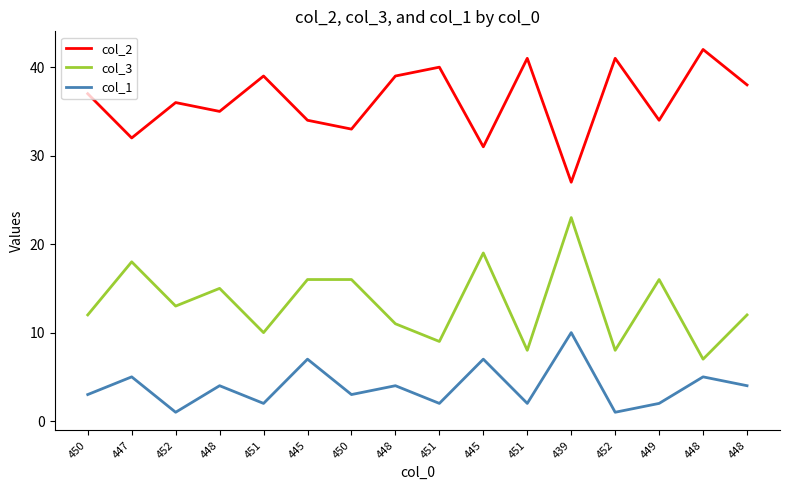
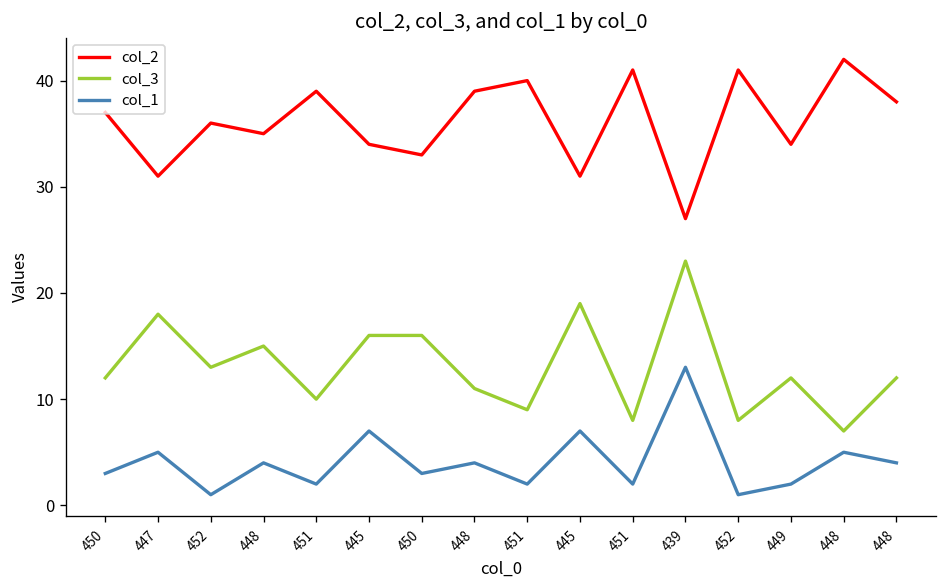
  {
    "col_2": {
-     "447": 32,
+     "447": 31,
      "439": 27,
      "449": 34
    },
    "col_3": {
      "447": 18,
      "439": 23,
-     "449": 16
+     "449": 12
    },
    "col_1": {
      "447": 5,
-     "439": 10,
+     "439": 13,
      "449": 2
    }
  }
